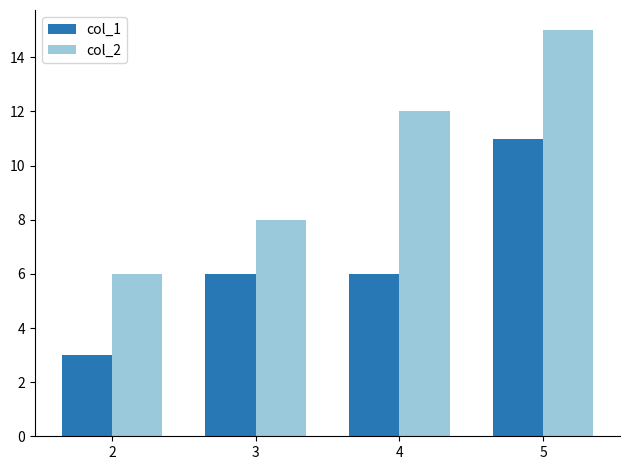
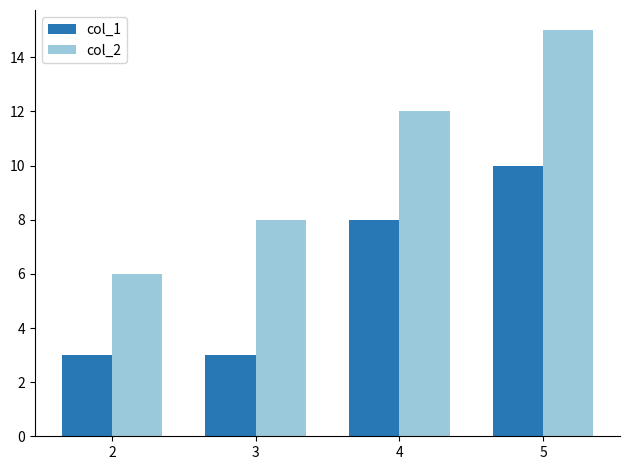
  {
    "col_1": {
      "2": 3,
-     "3": 6,
-     "4": 6,
-     "5": 11
+     "3": 3,
+     "4": 8,
+     "5": 10
    },
    "col_2": {
      "2": 6,
      "3": 8,
      "4": 12,
      "5": 15
    }
  }
